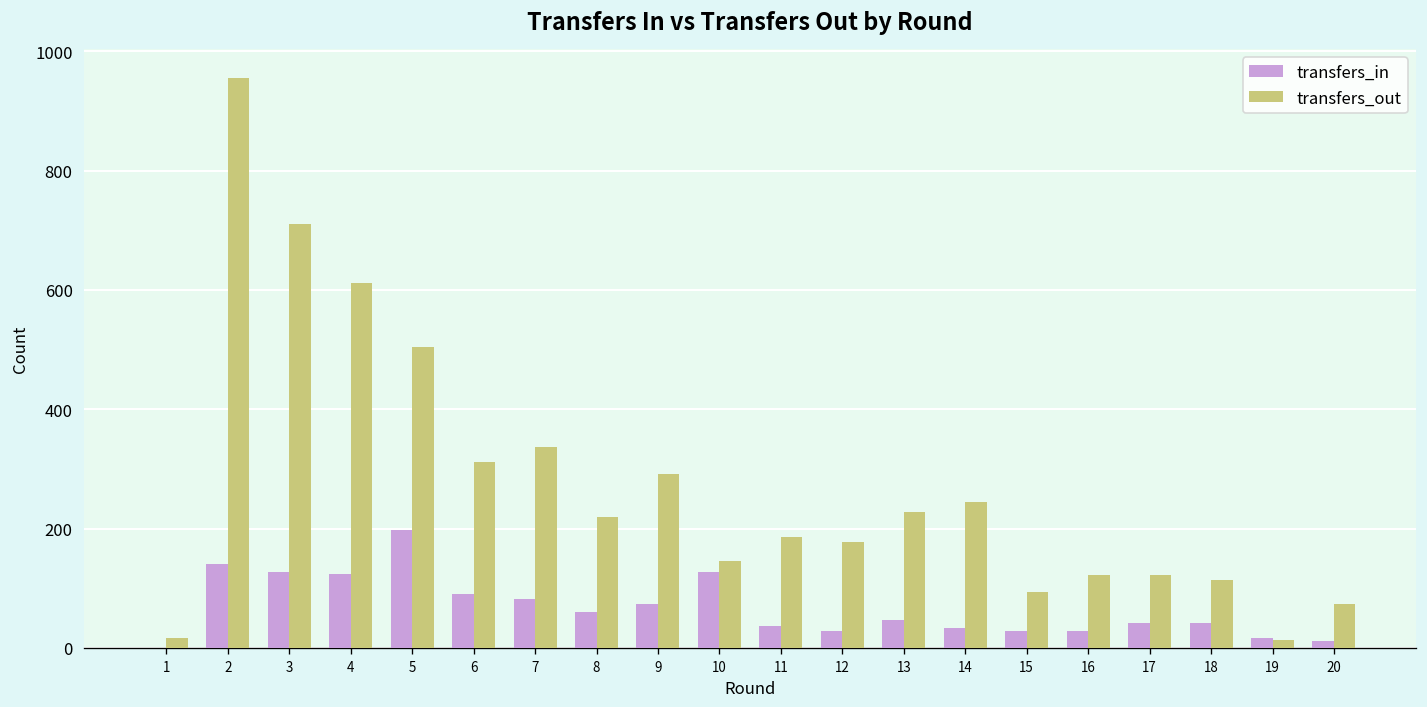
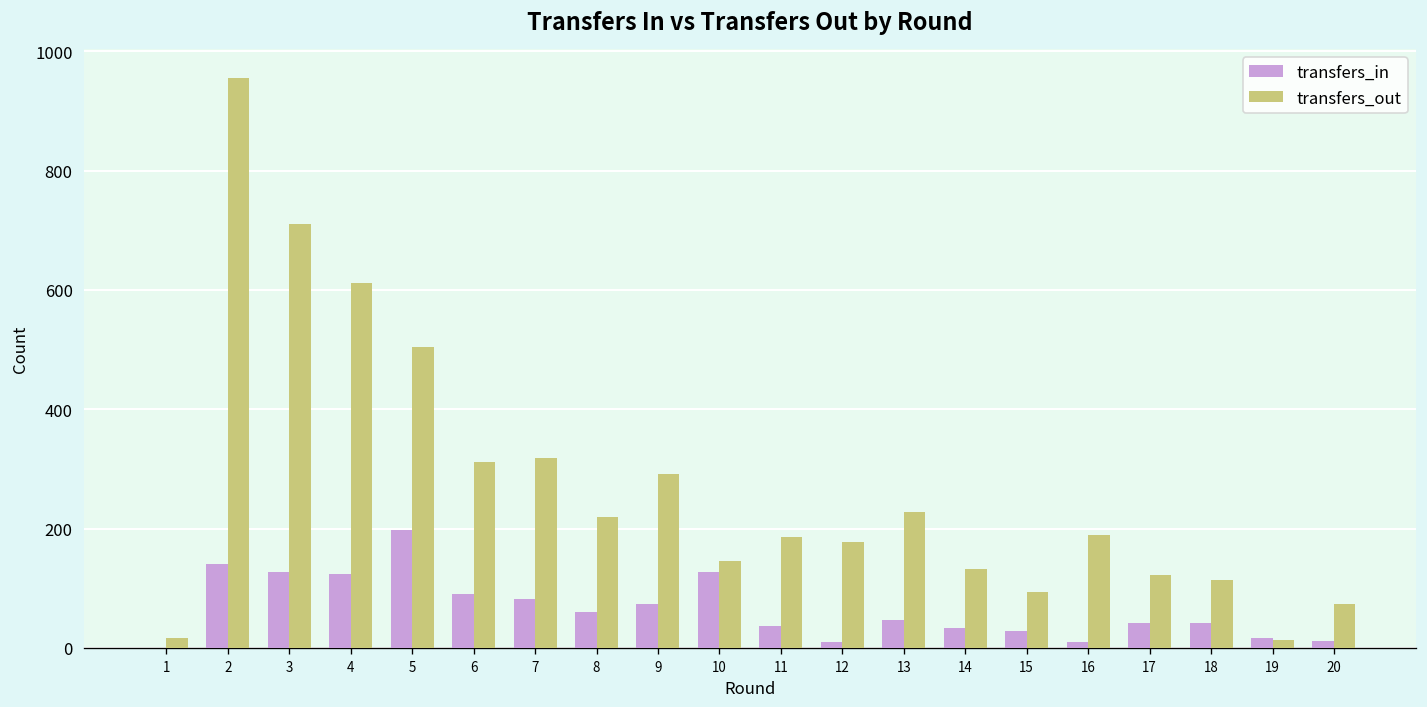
  {
    "transfers_in": {
      "1": 0,
      "2": 140,
      "3": 130,
      "4": 120,
      "5": 200,
      "6": 90,
      "7": 80,
      "8": 60,
      "9": 70,
      "10": 130,
      "11": 40,
-     "12": 30,
+     "12": 10,
      "13": 50,
      "14": 30,
      "15": 30,
-     "16": 30,
+     "16": 10,
      "17": 40,
      "18": 40,
      "19": 20,
      "20": 10
    },
    "transfers_out": {
      "1": 20,
      "2": 960,
      "3": 710,
      "4": 610,
      "5": 510,
      "6": 310,
-     "7": 340,
+     "7": 320,
      "8": 220,
      "9": 290,
      "10": 150,
      "11": 190,
      "12": 180,
      "13": 230,
-     "14": 250,
+     "14": 130,
      "15": 90,
-     "16": 120,
+     "16": 190,
      "17": 120,
      "18": 110,
      "19": 10,
      "20": 70
    }
  }
